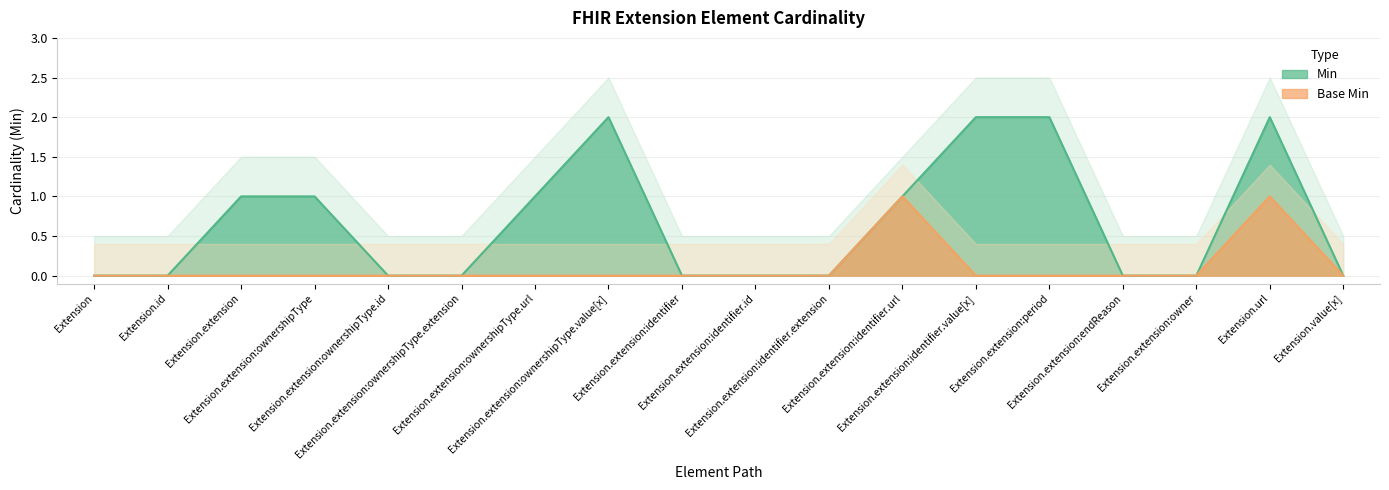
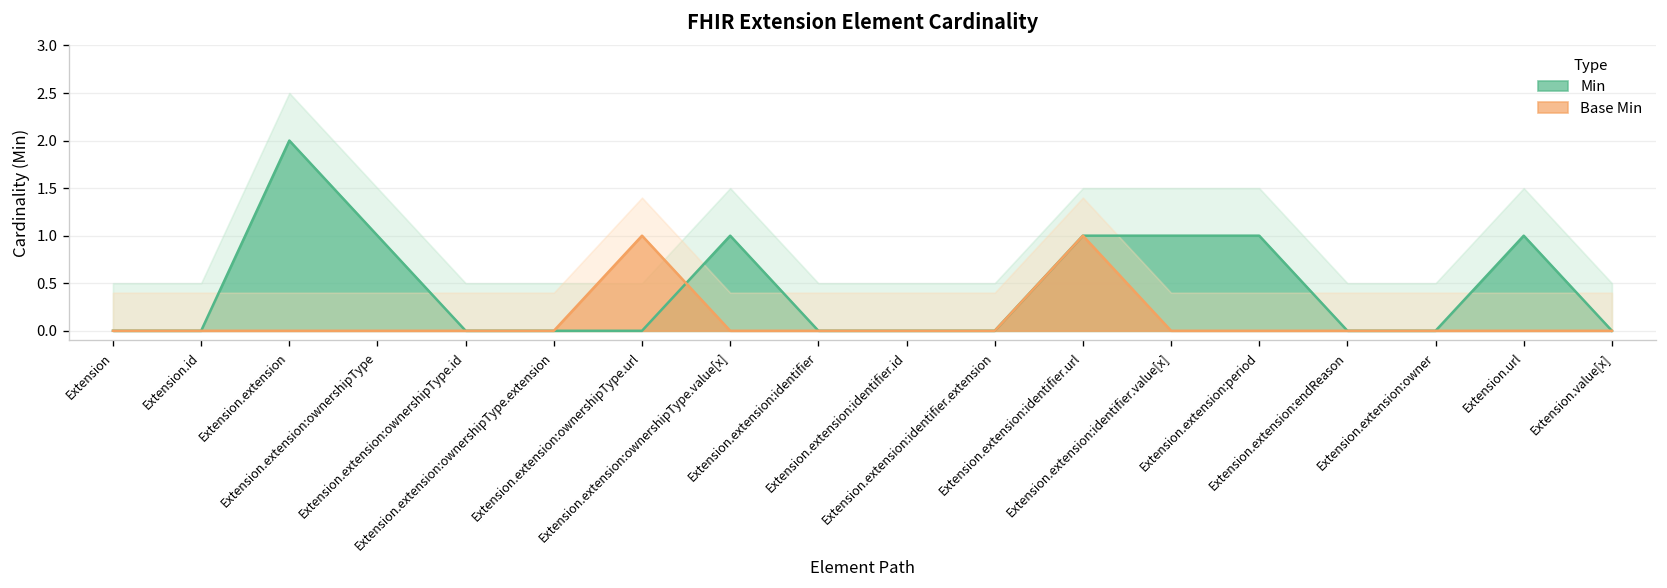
  {
    "Min": {
-     "Extension.extension": 1,
+     "Extension.extension": 2,
      "Extension.extension:ownershipType": 1,
-     "Extension.extension:ownershipType.url": 1,
-     "Extension.extension:ownershipType.value[x]": 2,
-     "Extension.extension:identifier.value[x]": 2,
-     "Extension.extension:period": 2,
-     "Extension.url": 2
+     "Extension.extension:ownershipType.url": 0,
+     "Extension.extension:ownershipType.value[x]": 1,
+     "Extension.extension:identifier.value[x]": 1,
+     "Extension.extension:period": 1,
+     "Extension.url": 1
    },
    "Base Min": {
      "Extension.extension": 0,
      "Extension.extension:ownershipType": 0,
-     "Extension.extension:ownershipType.url": 0,
+     "Extension.extension:ownershipType.url": 1,
      "Extension.extension:ownershipType.value[x]": 0,
      "Extension.extension:identifier.value[x]": 0,
      "Extension.extension:period": 0,
-     "Extension.url": 1
+     "Extension.url": 0
    }
  }
